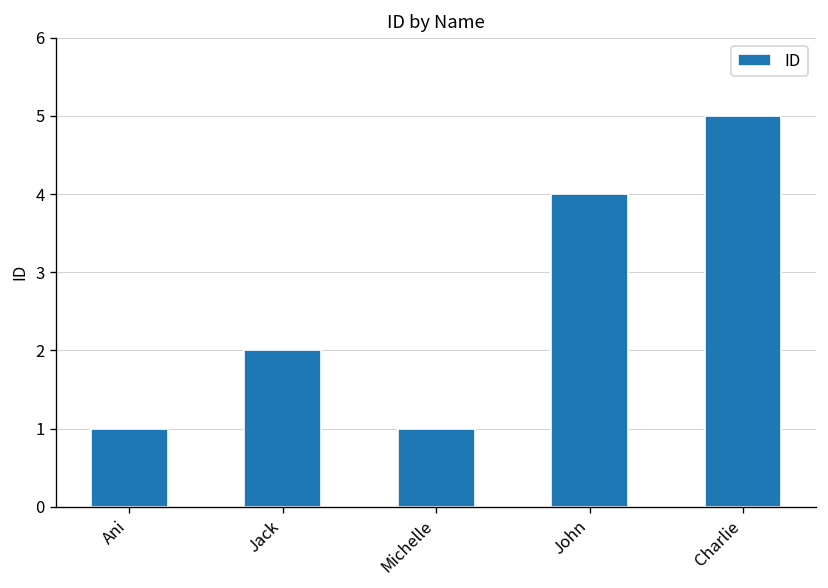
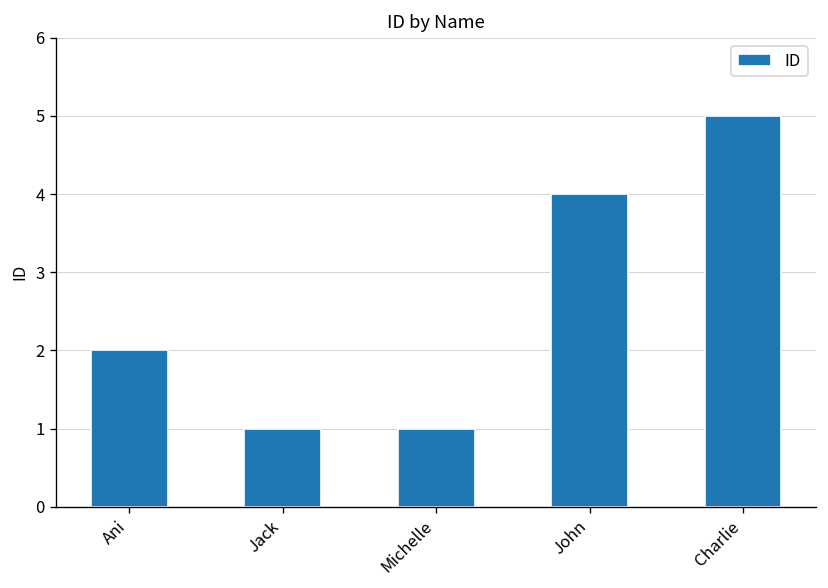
  {
-   "Ani": 1,
-   "Jack": 2,
+   "Ani": 2,
+   "Jack": 1,
    "Michelle": 1,
    "John": 4,
    "Charlie": 5
  }
